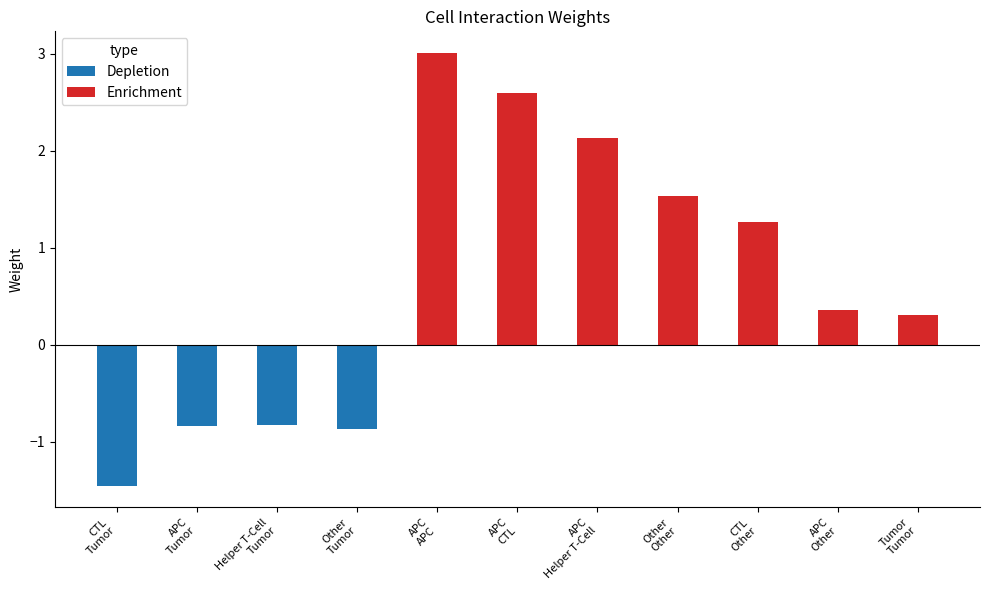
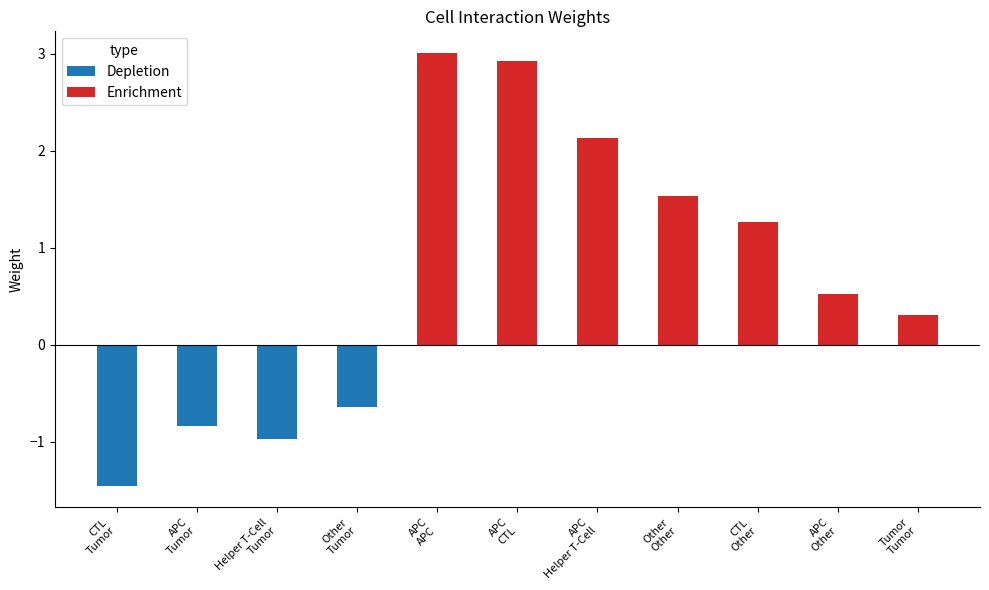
  {
    "Depletion": {
      "CTL Tumor": -1.5,
      "APC Tumor": -0.8,
-     "Helper T-Cell Tumor": -0.8,
-     "Other Tumor": -0.9,
+     "Helper T-Cell Tumor": -1.0,
+     "Other Tumor": -0.6,
      "APC APC": 0.0,
      "APC CTL": 0.0,
      "APC Helper T-Cell": 0.0,
      "Other Other": 0.0,
      "CTL Other": 0.0,
      "APC Other": 0.0,
      "Tumor Tumor": 0.0
    },
    "Enrichment": {
      "CTL Tumor": 0.0,
      "APC Tumor": 0.0,
      "Helper T-Cell Tumor": 0.0,
      "Other Tumor": 0.0,
      "APC APC": 3.0,
-     "APC CTL": 2.6,
+     "APC CTL": 2.9,
      "APC Helper T-Cell": 2.1,
      "Other Other": 1.5,
      "CTL Other": 1.3,
-     "APC Other": 0.4,
+     "APC Other": 0.5,
      "Tumor Tumor": 0.3
    }
  }
